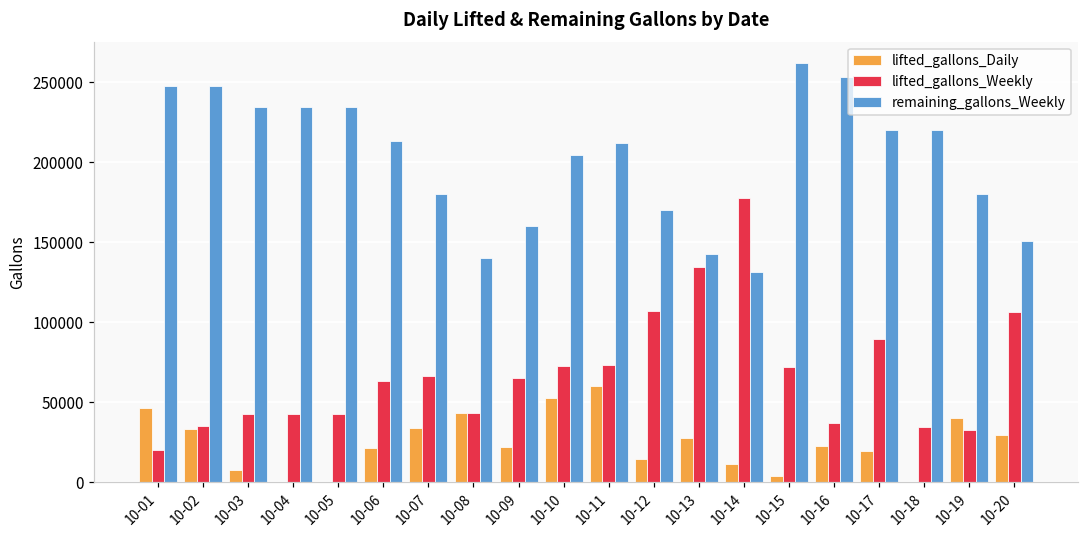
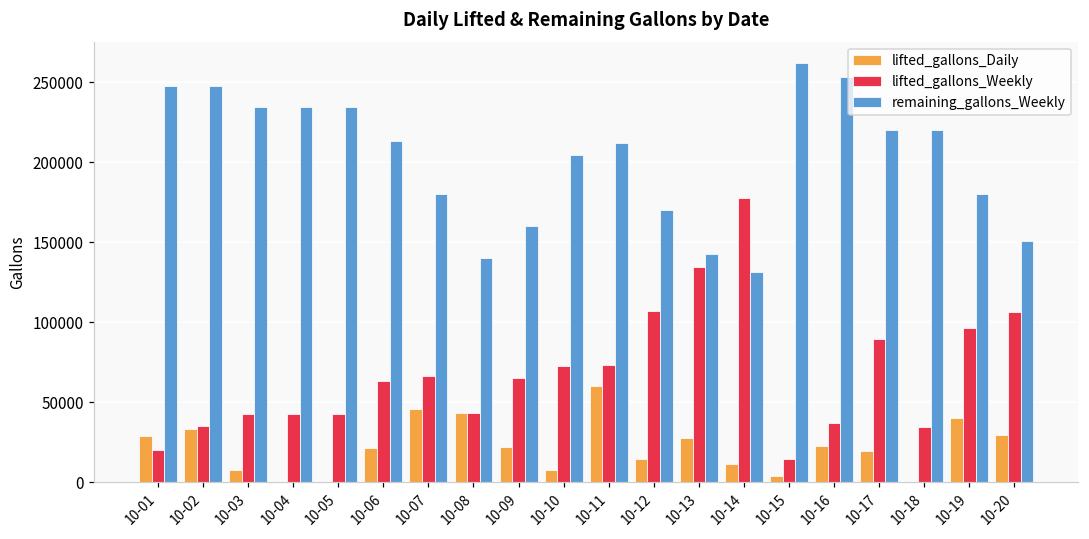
  {
    "lifted_gallons_Daily": {
-     "10-01": 46000,
+     "10-01": 29000,
      "10-02": 33000,
      "10-03": 8000,
      "10-04": 0,
      "10-05": 0,
      "10-06": 21000,
-     "10-07": 34000,
+     "10-07": 46000,
      "10-08": 43000,
      "10-09": 22000,
-     "10-10": 53000,
+     "10-10": 8000,
      "10-11": 60000,
      "10-12": 14000,
      "10-13": 27000,
      "10-14": 11000,
      "10-15": 4000,
      "10-16": 22000,
      "10-17": 20000,
      "10-18": 0,
      "10-19": 40000,
      "10-20": 30000
    },
    "lifted_gallons_Weekly": {
      "10-01": 20000,
      "10-02": 35000,
      "10-03": 42000,
      "10-04": 42000,
      "10-05": 42000,
      "10-06": 63000,
      "10-07": 66000,
      "10-08": 43000,
      "10-09": 65000,
      "10-10": 72000,
      "10-11": 73000,
      "10-12": 107000,
      "10-13": 134000,
      "10-14": 177000,
-     "10-15": 72000,
+     "10-15": 15000,
      "10-16": 37000,
      "10-17": 90000,
      "10-18": 34000,
-     "10-19": 33000,
+     "10-19": 96000,
      "10-20": 106000
    },
    "remaining_gallons_Weekly": {
      "10-01": 248000,
      "10-02": 247000,
      "10-03": 234000,
      "10-04": 234000,
      "10-05": 234000,
      "10-06": 213000,
      "10-07": 180000,
      "10-08": 140000,
      "10-09": 160000,
      "10-10": 204000,
      "10-11": 212000,
      "10-12": 170000,
      "10-13": 143000,
      "10-14": 132000,
      "10-15": 262000,
      "10-16": 253000,
      "10-17": 220000,
      "10-18": 220000,
      "10-19": 180000,
      "10-20": 151000
    }
  }
